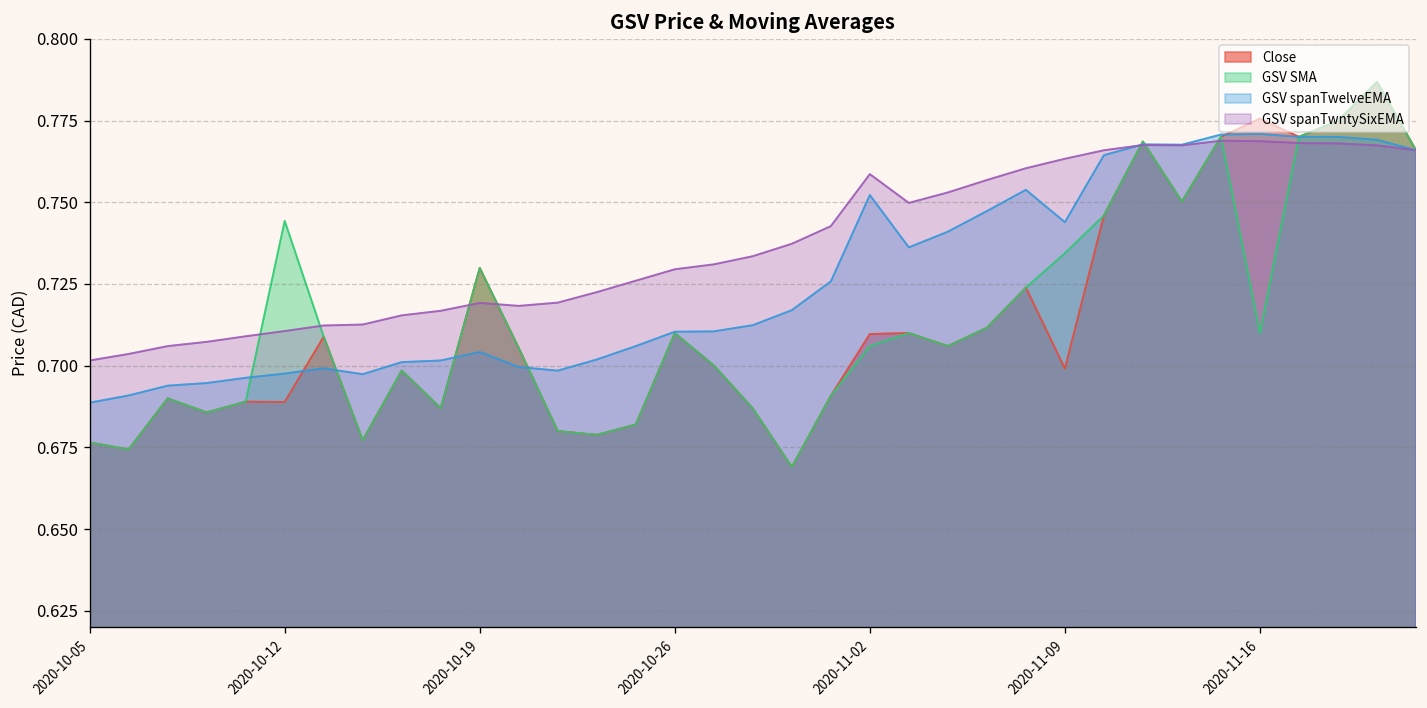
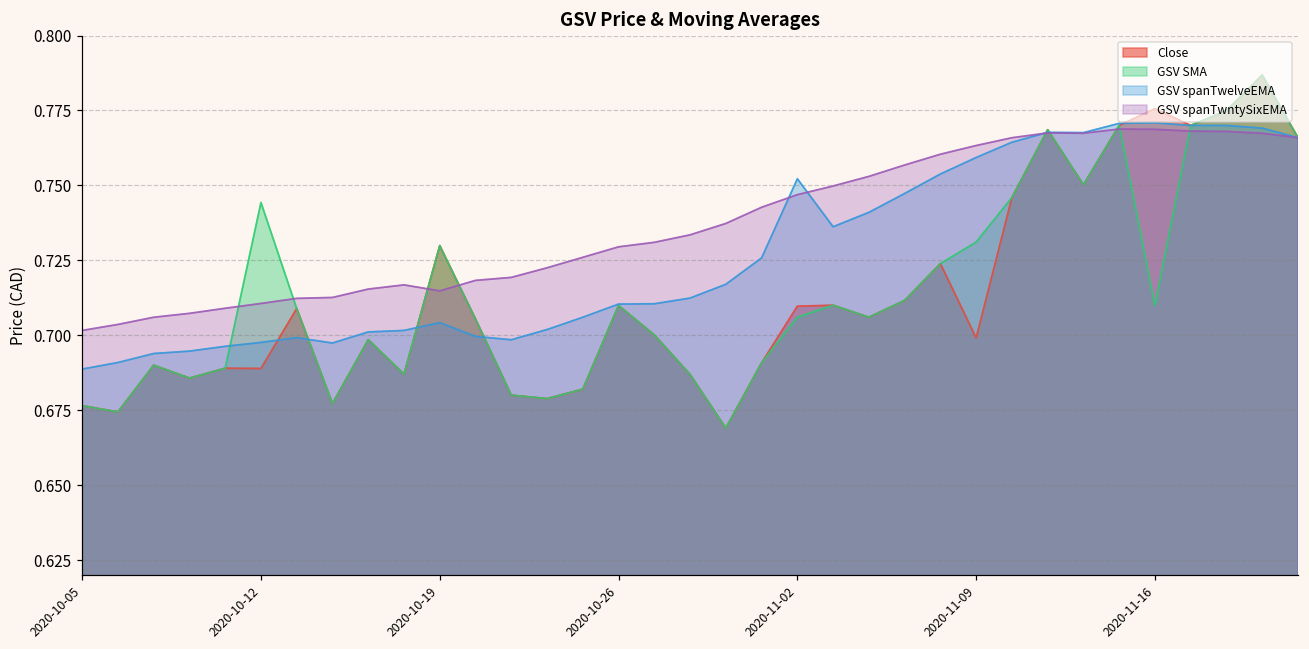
  {
    "Close": {
      "2020-10-12": 0.689,
      "2020-11-02": 0.710,
      "2020-11-09": 0.699
    },
    "GSV SMA": {
      "2020-10-12": 0.744,
      "2020-11-02": 0.706,
-     "2020-11-09": 0.734,
+     "2020-11-09": 0.731,
      "2020-11-16": 0.710
    },
    "GSV spanTwelveEMA": {
      "2020-10-05": 0.689,
      "2020-10-12": 0.698,
      "2020-10-19": 0.704,
      "2020-11-02": 0.752,
-     "2020-11-09": 0.744,
+     "2020-11-09": 0.759,
      "2020-11-16": 0.771
    },
    "GSV spanTwntySixEMA": {
      "2020-10-05": 0.702,
      "2020-10-12": 0.711,
-     "2020-10-19": 0.719,
+     "2020-10-19": 0.715,
      "2020-10-26": 0.730,
-     "2020-11-02": 0.759,
+     "2020-11-02": 0.747,
      "2020-11-09": 0.763,
      "2020-11-16": 0.769
    }
  }
